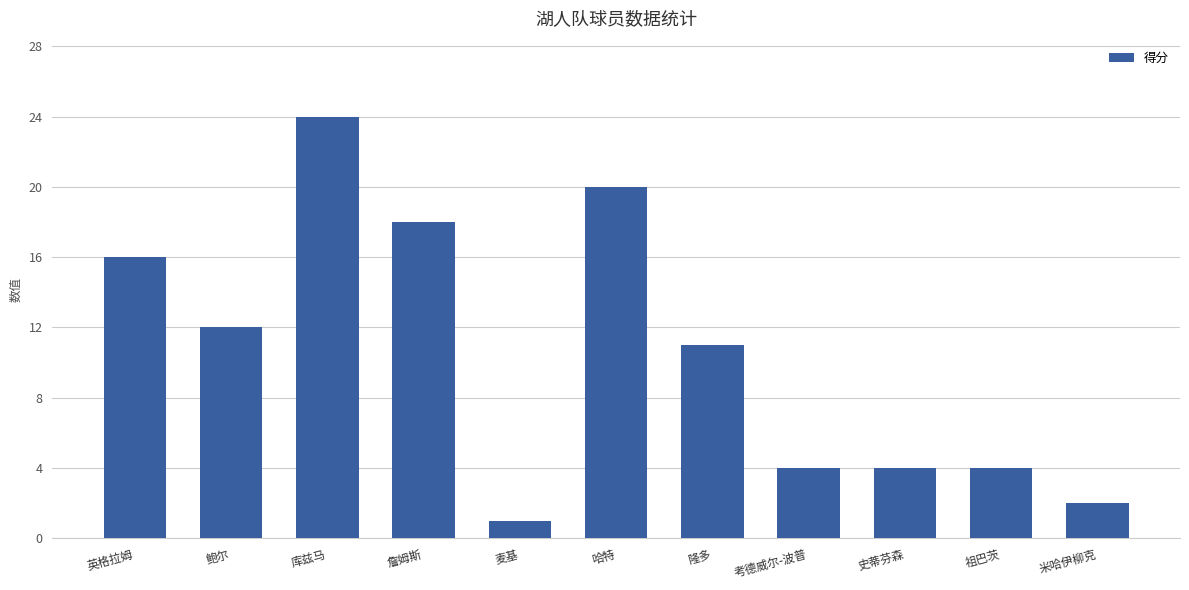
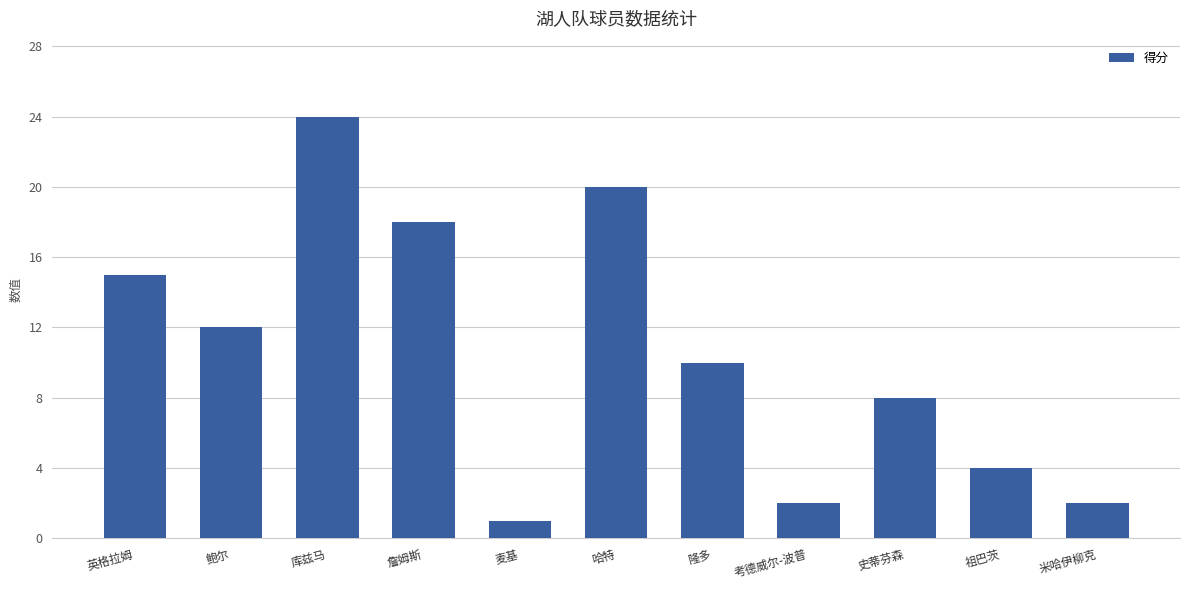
  {
-   "英格拉姆": 16,
+   "英格拉姆": 15,
    "鲍尔": 12,
    "库兹马": 24,
    "詹姆斯": 18,
    "麦基": 1,
    "哈特": 20,
-   "隆多": 11,
-   "考德威尔-波普": 4,
-   "史蒂芬森": 4,
+   "隆多": 10,
+   "考德威尔-波普": 2,
+   "史蒂芬森": 8,
    "祖巴茨": 4,
    "米哈伊柳克": 2
  }
